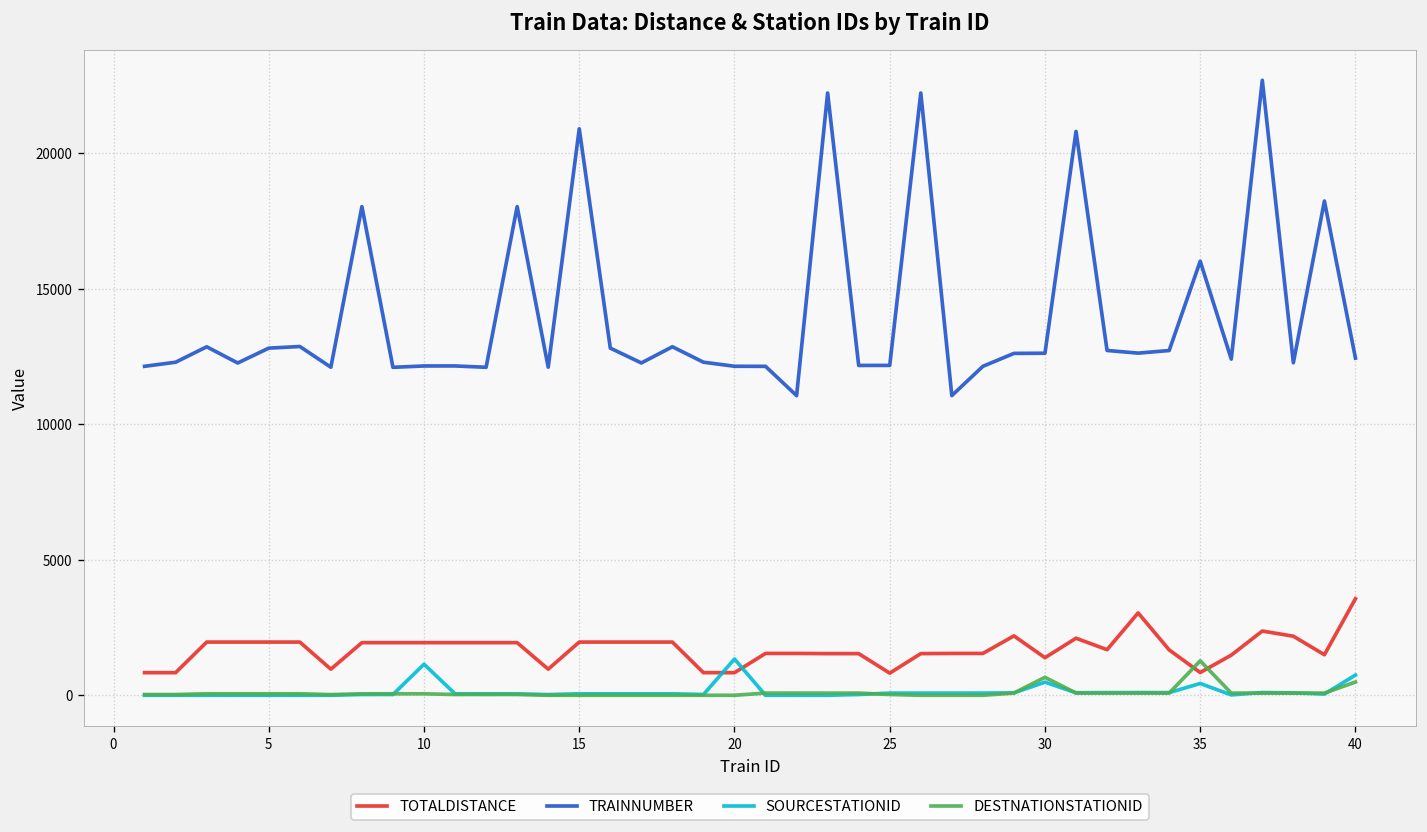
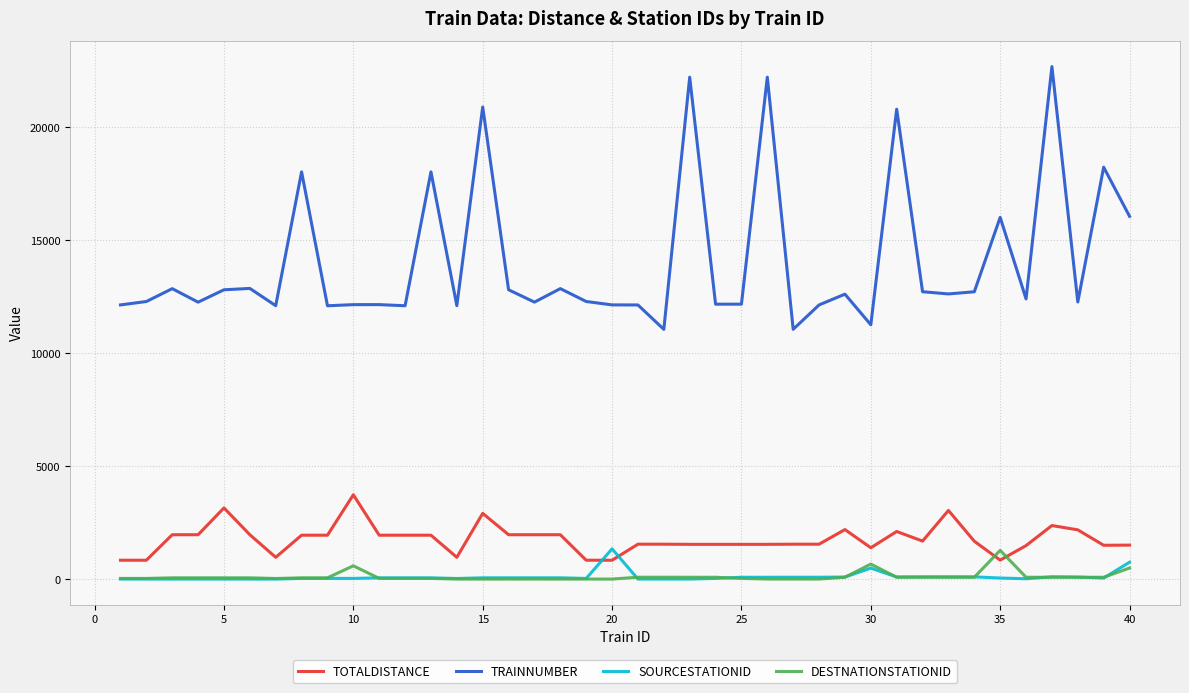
  {
    "TOTALDISTANCE": {
-     "5": 2000,
-     "10": 1900,
-     "15": 2000,
+     "5": 3200,
+     "10": 3700,
+     "15": 2900,
      "20": 800,
-     "25": 800,
+     "25": 1500,
      "30": 1400,
      "35": 800,
-     "40": 3600
+     "40": 1500
    },
    "TRAINNUMBER": {
      "5": 12800,
      "10": 12200,
      "15": 20900,
      "20": 12100,
      "25": 12200,
-     "30": 12600,
+     "30": 11300,
      "35": 16000,
-     "40": 12400
+     "40": 16100
    },
    "SOURCESTATIONID": {
-     "10": 1100,
+     "10": 0,
      "20": 1300,
      "30": 500,
-     "35": 400,
+     "35": 0,
      "40": 700
    },
    "DESTNATIONSTATIONID": {
-     "10": 100,
+     "10": 600,
      "20": 0,
      "30": 700,
      "35": 1300,
      "40": 500
    }
  }
